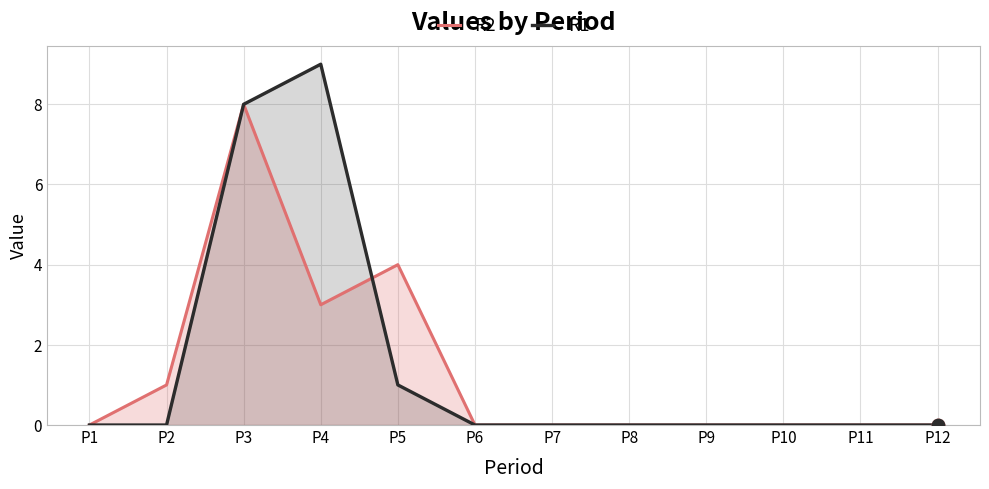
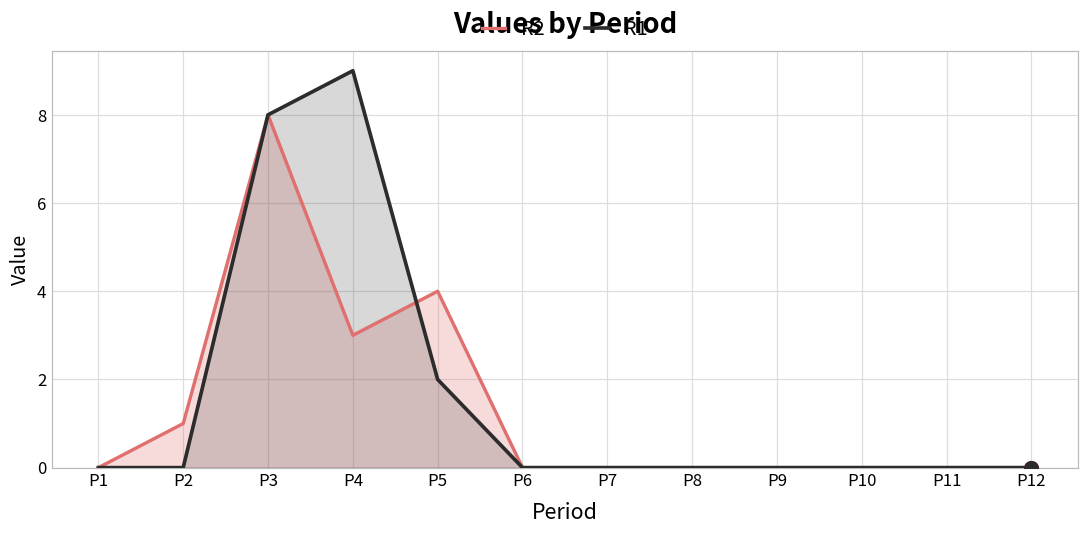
  {
    "R1": {
      "P2": 0,
      "P4": 9,
-     "P5": 1
+     "P5": 2
    }
  }
